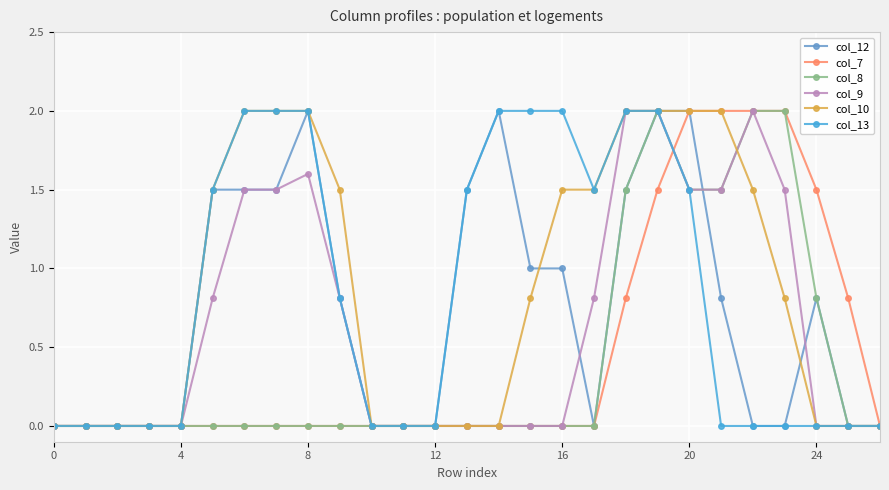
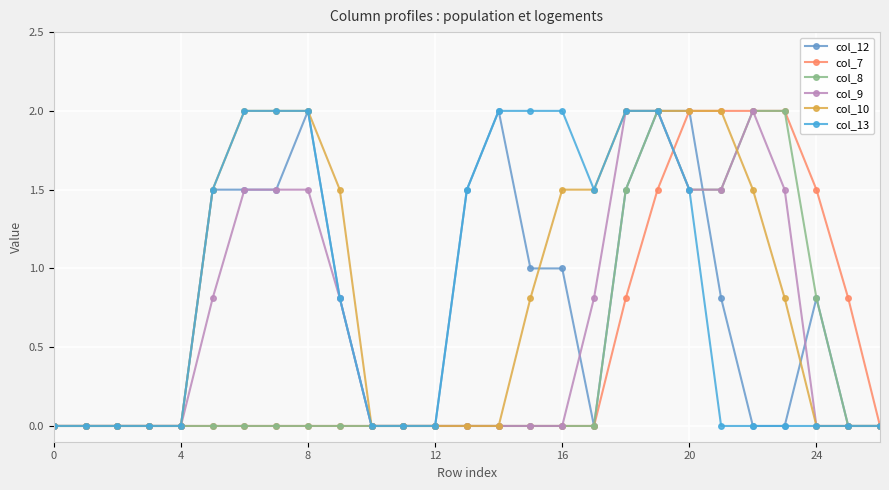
  {
    "col_9": {
-     "8": 1.6
+     "8": 1.5
    }
  }
